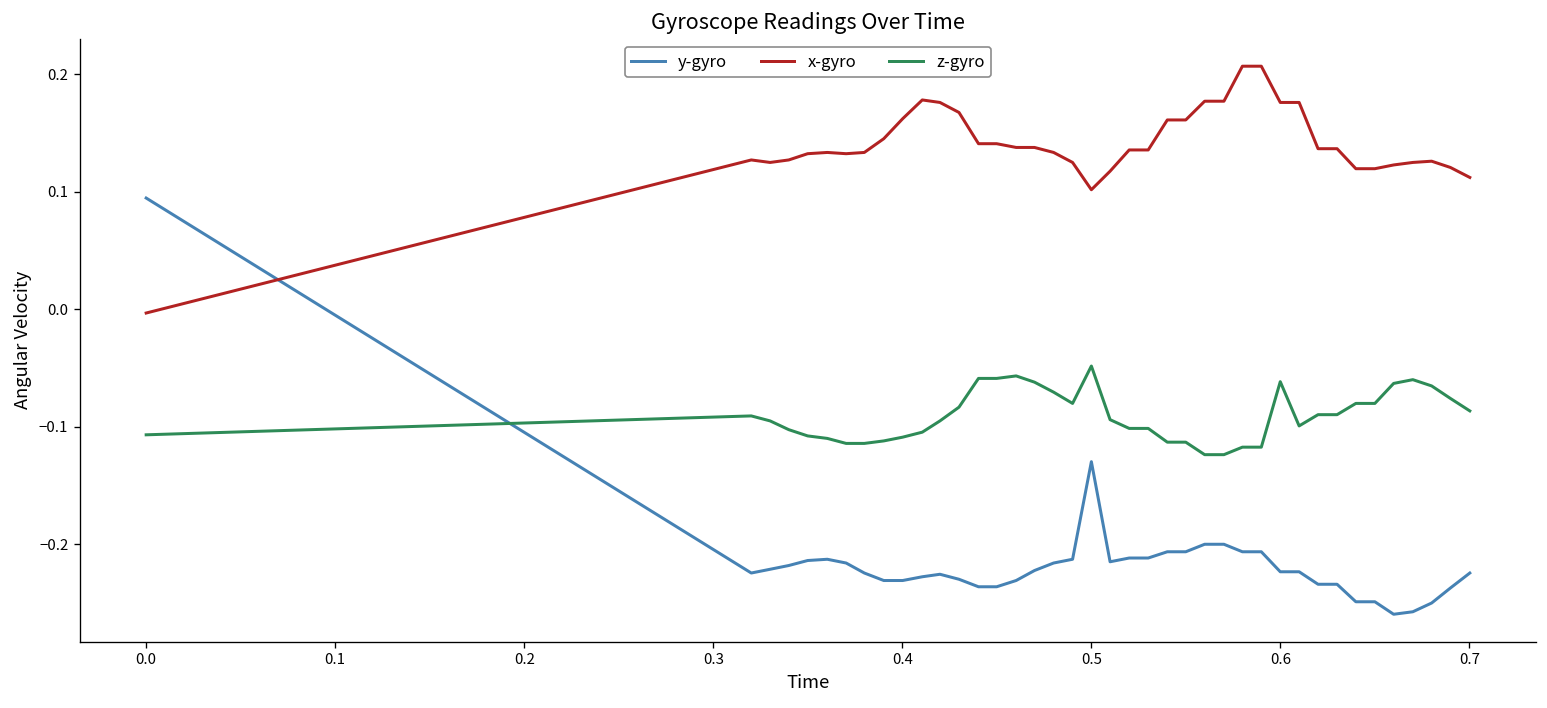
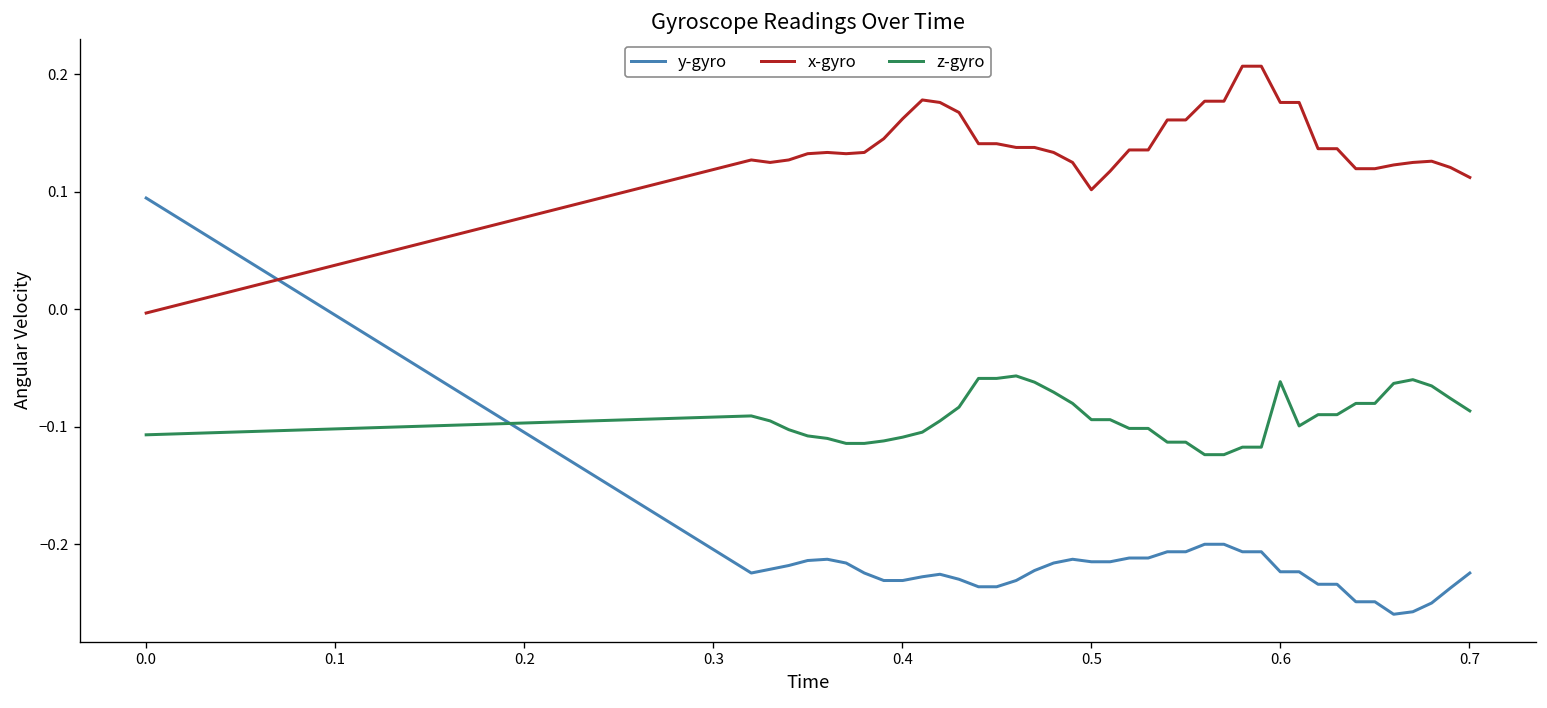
  {
    "y-gyro": {
      "0.0": 0.09,
-     "0.5": -0.13,
+     "0.5": -0.21,
      "0.6": -0.22
    },
    "x-gyro": {
      "0.0": 0.00,
      "0.5": 0.10,
      "0.6": 0.18
    },
    "z-gyro": {
      "0.0": -0.11,
-     "0.5": -0.05,
+     "0.5": -0.09,
      "0.6": -0.06
    }
  }
